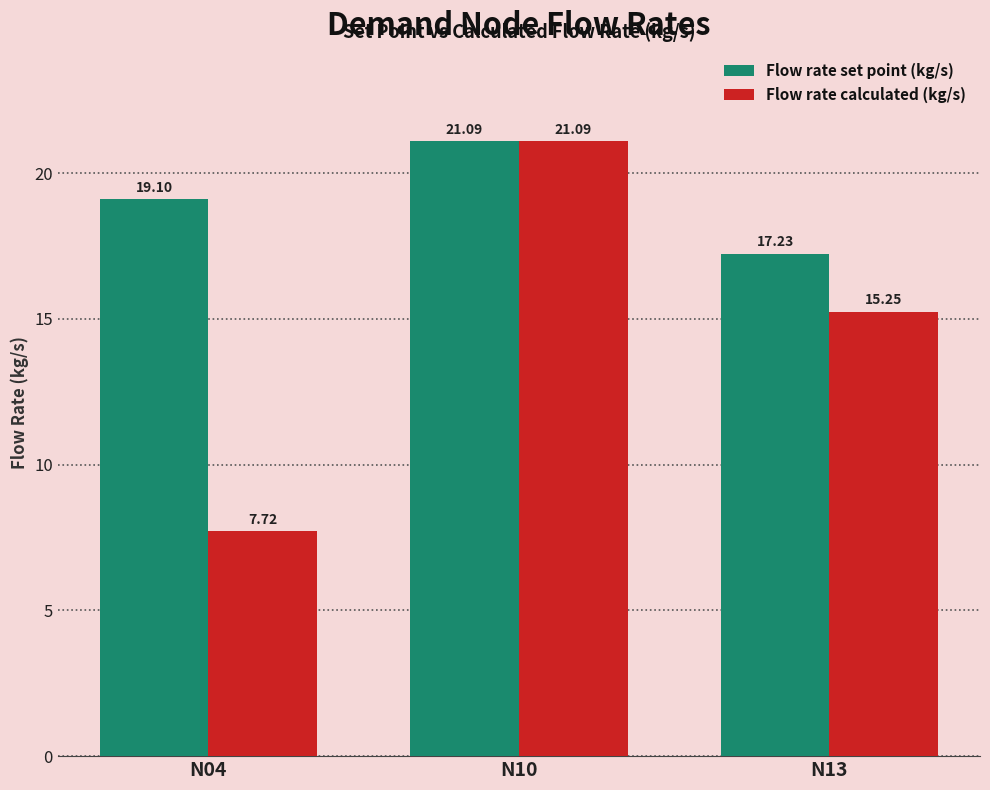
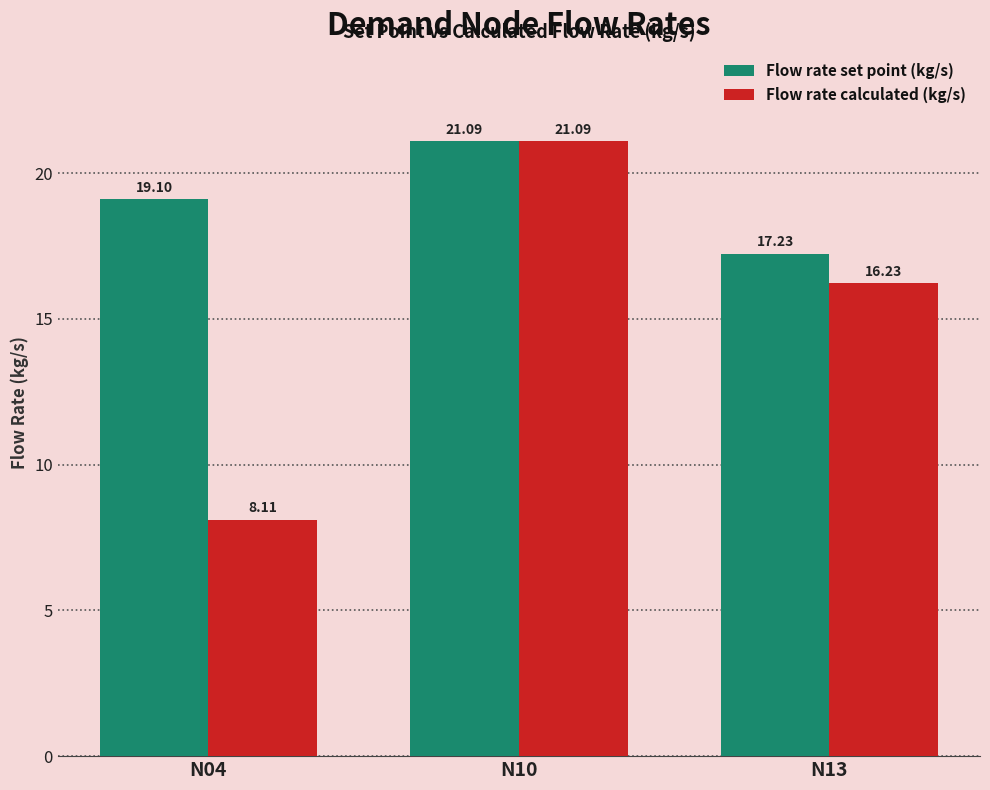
  {
    "Flow rate set point (kg/s)": {
      "N04": 19.10,
      "N10": 21.09,
      "N13": 17.23
    },
    "Flow rate calculated (kg/s)": {
-     "N04": 7.72,
+     "N04": 8.11,
      "N10": 21.09,
-     "N13": 15.25
+     "N13": 16.23
    }
  }
